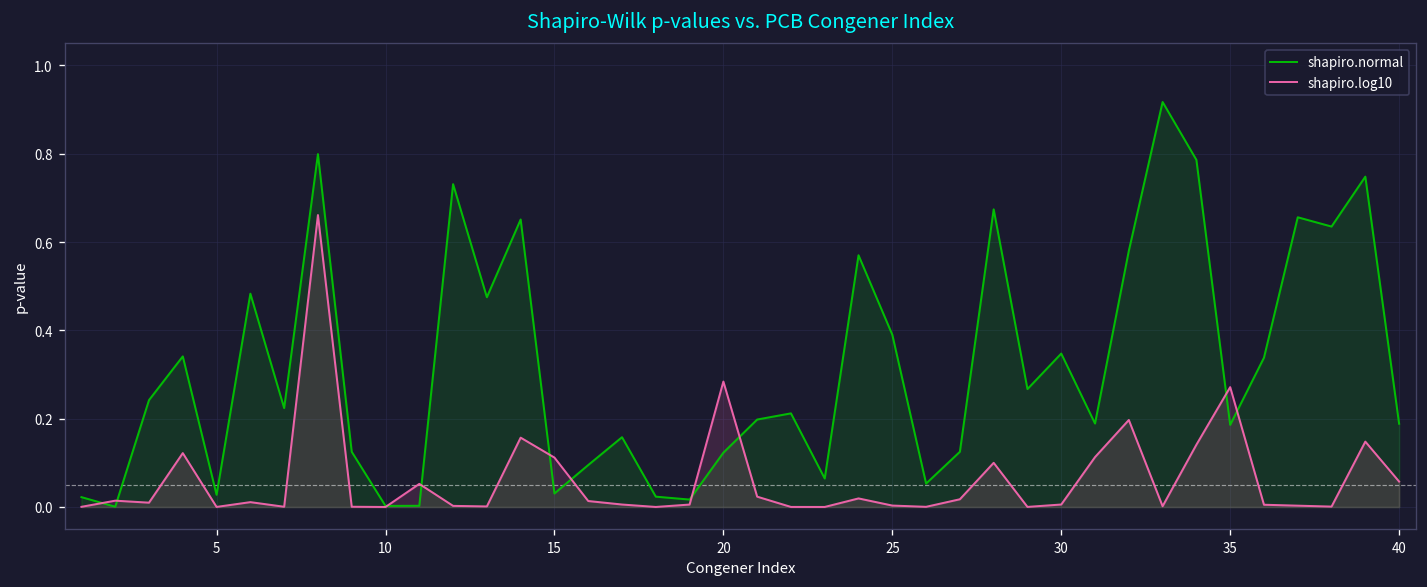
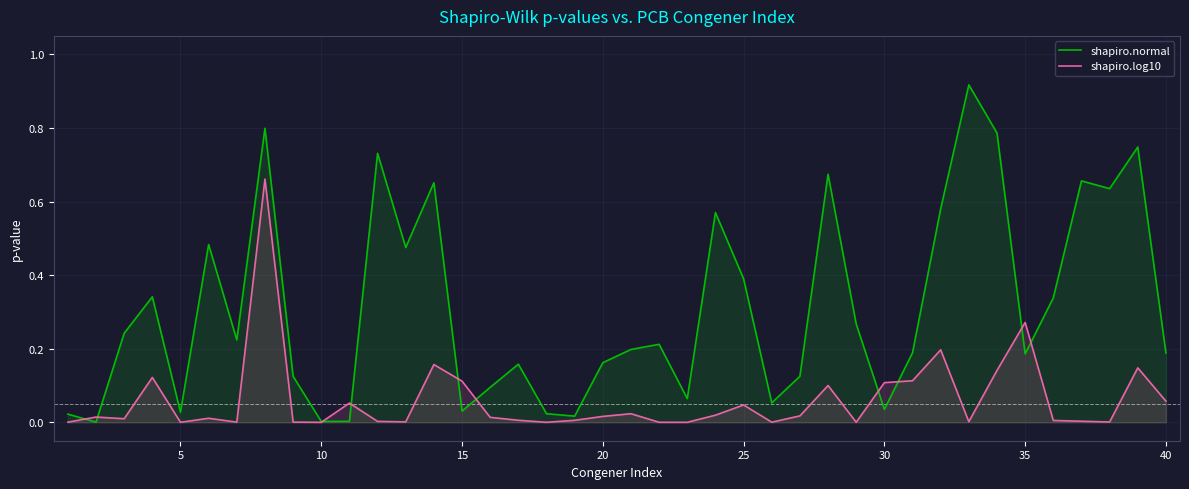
  {
    "shapiro.normal": {
      "5": 0.03,
      "15": 0.03,
-     "20": 0.12,
+     "20": 0.16,
      "25": 0.39,
-     "30": 0.35,
+     "30": 0.04,
      "35": 0.19,
      "40": 0.19
    },
    "shapiro.log10": {
      "5": 0.00,
      "15": 0.11,
-     "20": 0.28,
-     "25": 0.00,
-     "30": 0.01,
+     "20": 0.02,
+     "25": 0.05,
+     "30": 0.11,
      "35": 0.27,
      "40": 0.06
    }
  }
